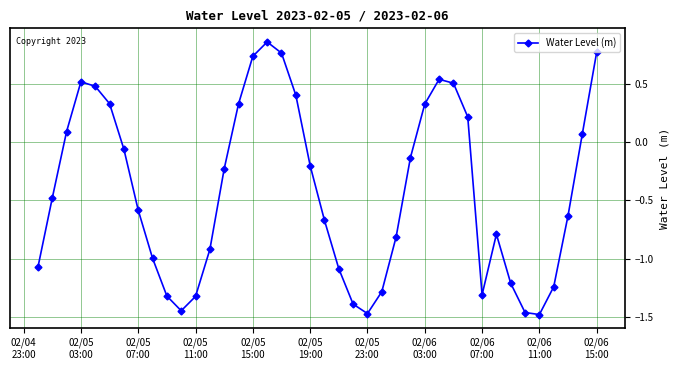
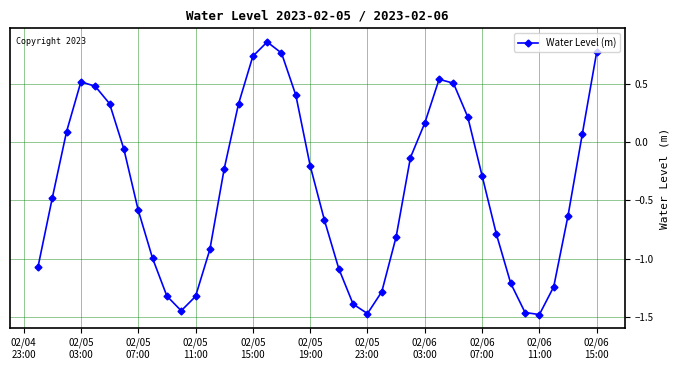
  {
    "02/05 03:00": 0.52,
    "02/05 07:00": -0.58,
    "02/05 11:00": -1.33,
    "02/05 15:00": 0.74,
    "02/05 19:00": -0.20,
    "02/05 23:00": -1.47,
-   "02/06 03:00": 0.33,
-   "02/06 07:00": -1.31,
+   "02/06 03:00": 0.17,
+   "02/06 07:00": -0.29,
    "02/06 11:00": -1.48,
    "02/06 15:00": 0.78
  }
